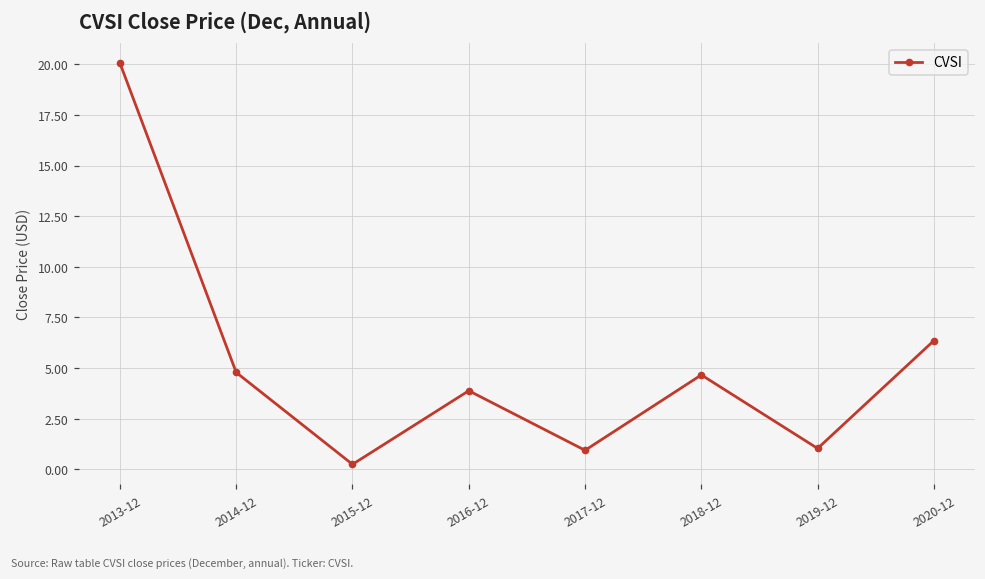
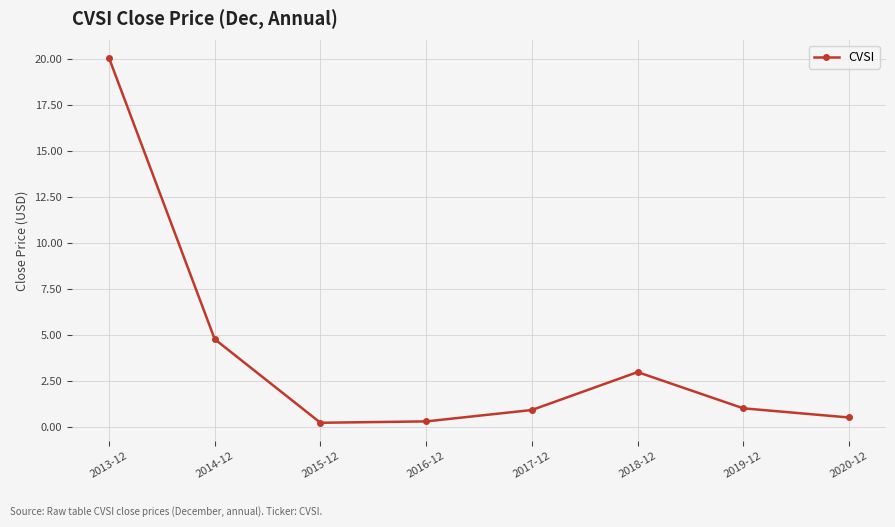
  {
    "2013-12": 20.1,
    "2014-12": 4.8,
    "2015-12": 0.2,
-   "2016-12": 3.9,
+   "2016-12": 0.3,
    "2017-12": 0.9,
-   "2018-12": 4.7,
+   "2018-12": 3.0,
    "2019-12": 1.0,
-   "2020-12": 6.4
+   "2020-12": 0.5
  }
